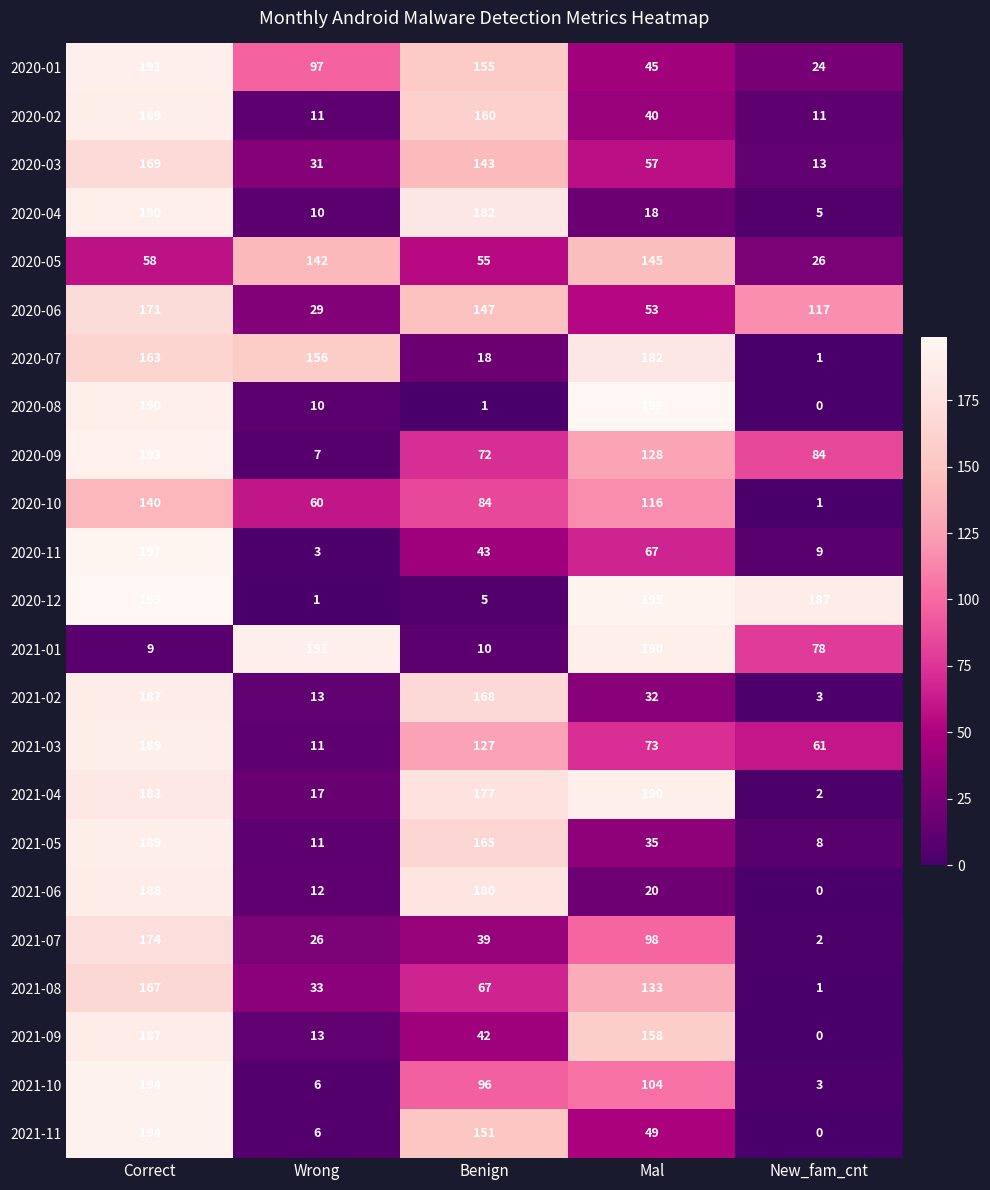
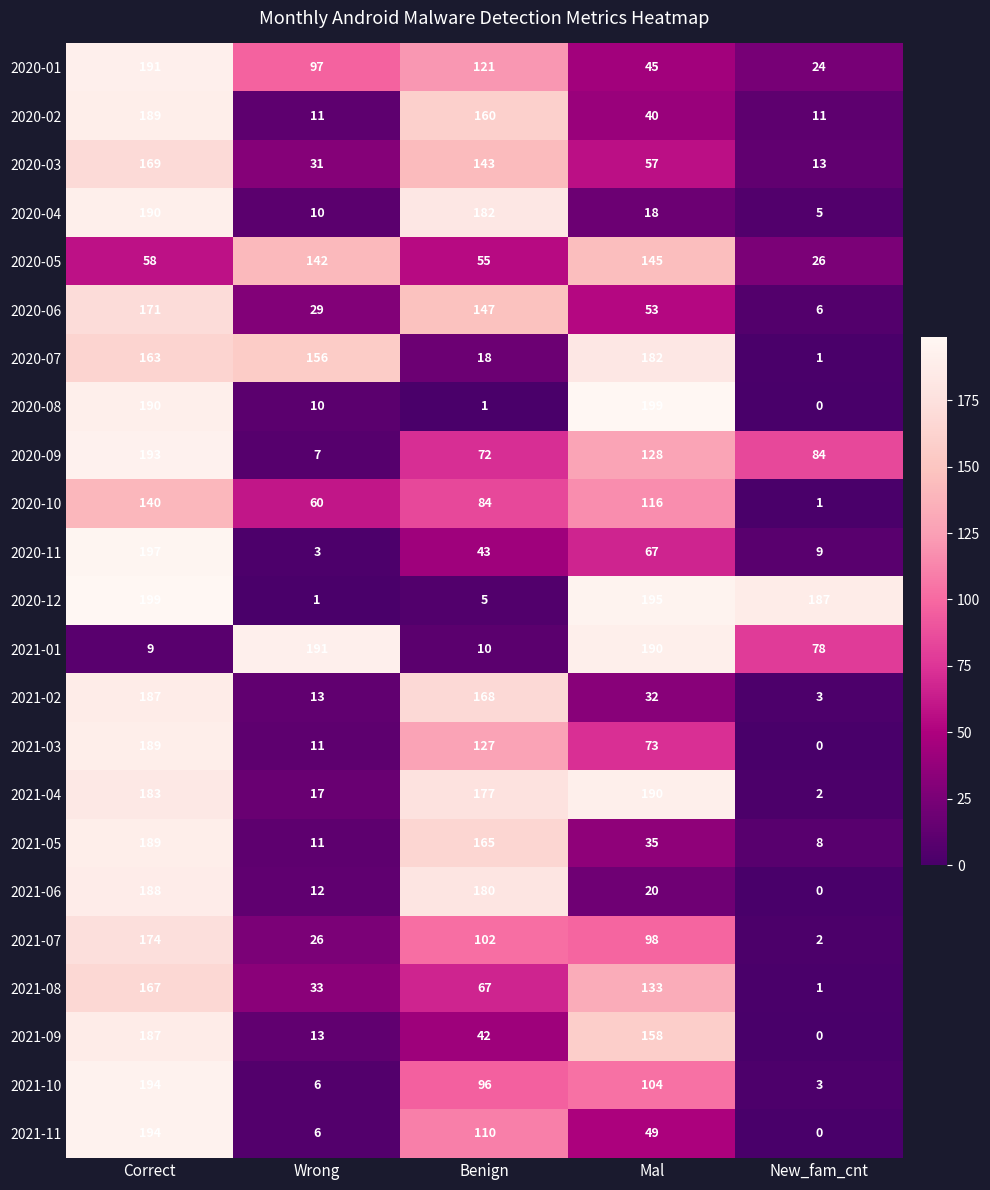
  {
    "2020-01": {
      "Wrong": 97,
-     "Benign": 155,
+     "Benign": 121,
      "Mal": 45,
      "New_fam_cnt": 24
    },
    "2020-02": {
      "Wrong": 11,
      "Benign": 160,
      "Mal": 40,
      "New_fam_cnt": 11
    },
    "2020-03": {
      "Wrong": 31,
      "Benign": 143,
      "Mal": 57,
      "New_fam_cnt": 13
    },
    "2020-04": {
      "Wrong": 10,
      "Mal": 18,
      "New_fam_cnt": 5
    },
    "2020-05": {
      "Correct": 58,
      "Wrong": 142,
      "Benign": 55,
      "Mal": 145,
      "New_fam_cnt": 26
    },
    "2020-06": {
      "Wrong": 29,
      "Benign": 147,
      "Mal": 53,
-     "New_fam_cnt": 117
+     "New_fam_cnt": 6
    },
    "2020-07": {
      "Wrong": 156,
      "Benign": 18,
      "New_fam_cnt": 1
    },
    "2020-08": {
      "Wrong": 10,
      "Benign": 1,
      "New_fam_cnt": 0
    },
    "2020-09": {
      "Wrong": 7,
      "Benign": 72,
      "Mal": 128,
      "New_fam_cnt": 84
    },
    "2020-10": {
      "Correct": 140,
      "Wrong": 60,
      "Benign": 84,
      "Mal": 116,
      "New_fam_cnt": 1
    },
    "2020-11": {
      "Wrong": 3,
      "Benign": 43,
      "Mal": 67,
      "New_fam_cnt": 9
    },
    "2020-12": {
      "Wrong": 1,
      "Benign": 5
    },
    "2021-01": {
      "Correct": 9,
      "Benign": 10,
      "New_fam_cnt": 78
    },
    "2021-02": {
      "Wrong": 13,
      "Mal": 32,
      "New_fam_cnt": 3
    },
    "2021-03": {
      "Wrong": 11,
      "Benign": 127,
      "Mal": 73,
-     "New_fam_cnt": 61
+     "New_fam_cnt": 0
    },
    "2021-04": {
      "Wrong": 17,
      "New_fam_cnt": 2
    },
    "2021-05": {
      "Wrong": 11,
      "Mal": 35,
      "New_fam_cnt": 8
    },
    "2021-06": {
      "Wrong": 12,
      "Mal": 20,
      "New_fam_cnt": 0
    },
    "2021-07": {
      "Wrong": 26,
-     "Benign": 39,
+     "Benign": 102,
      "Mal": 98,
      "New_fam_cnt": 2
    },
    "2021-08": {
      "Wrong": 33,
      "Benign": 67,
      "Mal": 133,
      "New_fam_cnt": 1
    },
    "2021-09": {
      "Wrong": 13,
      "Benign": 42,
      "Mal": 158,
      "New_fam_cnt": 0
    },
    "2021-10": {
      "Wrong": 6,
      "Benign": 96,
      "Mal": 104,
      "New_fam_cnt": 3
    },
    "2021-11": {
      "Wrong": 6,
-     "Benign": 151,
+     "Benign": 110,
      "Mal": 49,
      "New_fam_cnt": 0
    }
  }
